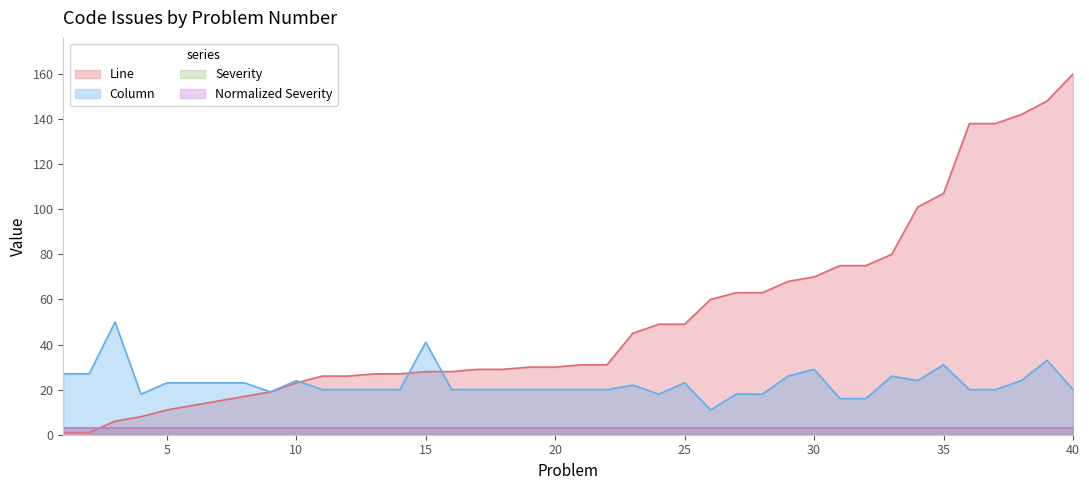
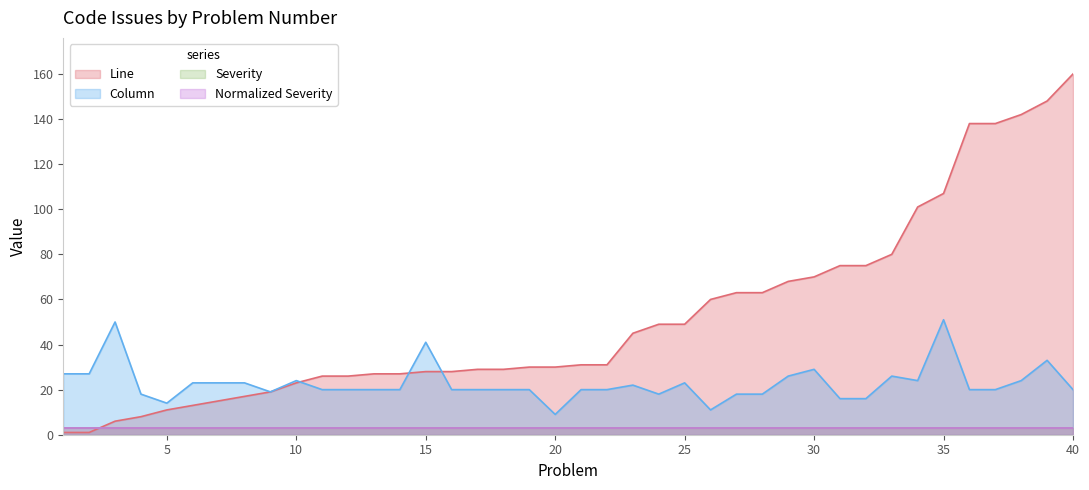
  {
    "Column": {
-     "5": 23,
+     "5": 14,
      "15": 41,
-     "20": 20,
+     "20": 9,
      "25": 23,
      "30": 29,
-     "35": 31,
+     "35": 51,
      "40": 20
    }
  }
